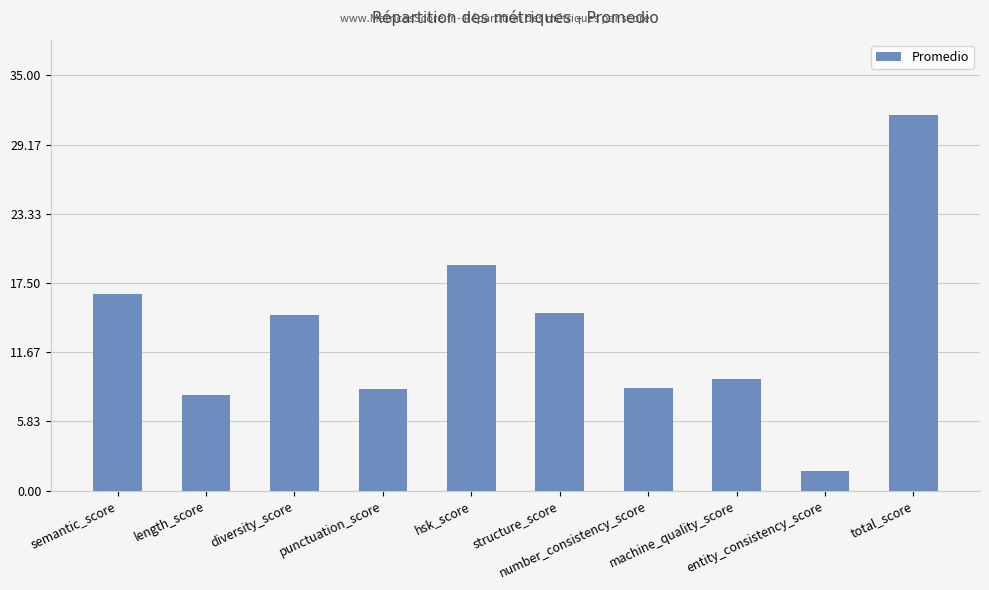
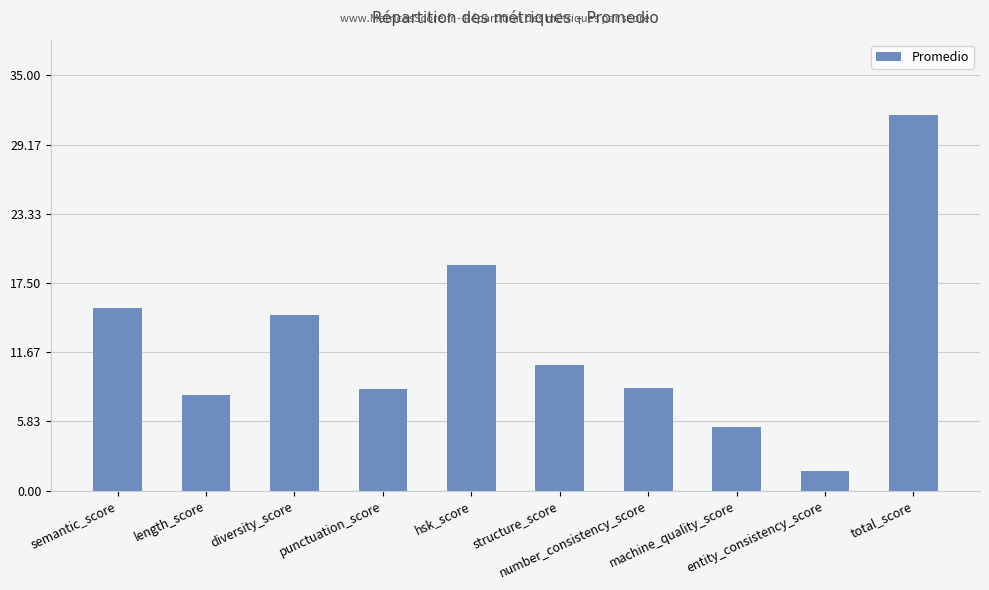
  {
-   "semantic_score": 16.6,
+   "semantic_score": 15.4,
    "length_score": 8.1,
    "diversity_score": 14.8,
    "punctuation_score": 8.6,
    "hsk_score": 19.0,
-   "structure_score": 14.9,
+   "structure_score": 10.6,
    "number_consistency_score": 8.6,
-   "machine_quality_score": 9.4,
+   "machine_quality_score": 5.4,
    "entity_consistency_score": 1.7,
    "total_score": 31.7
  }
